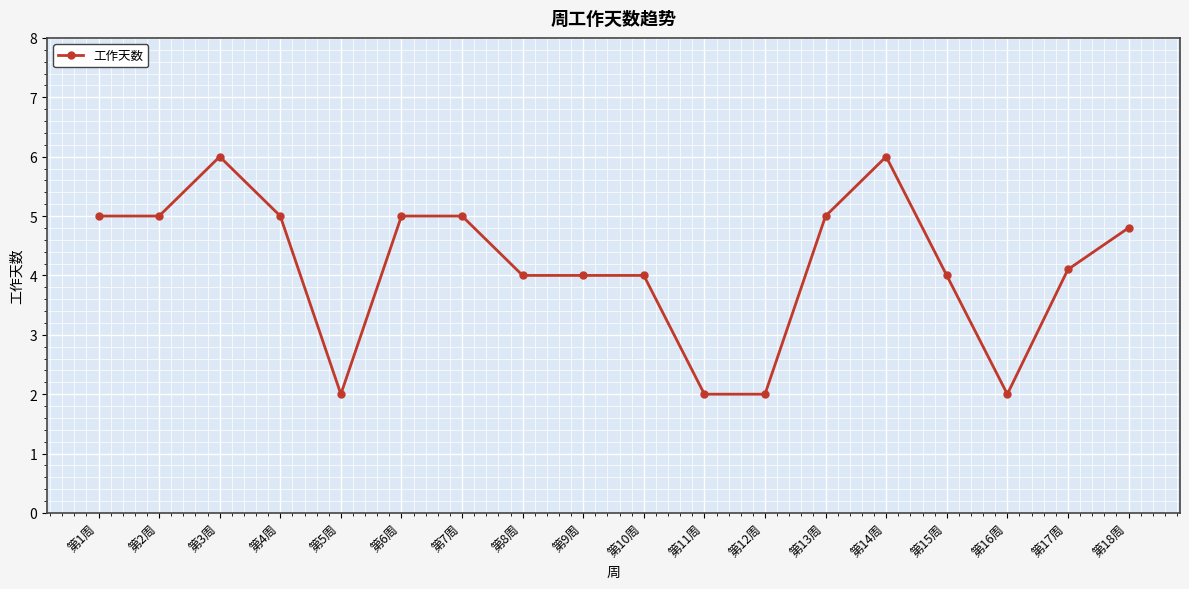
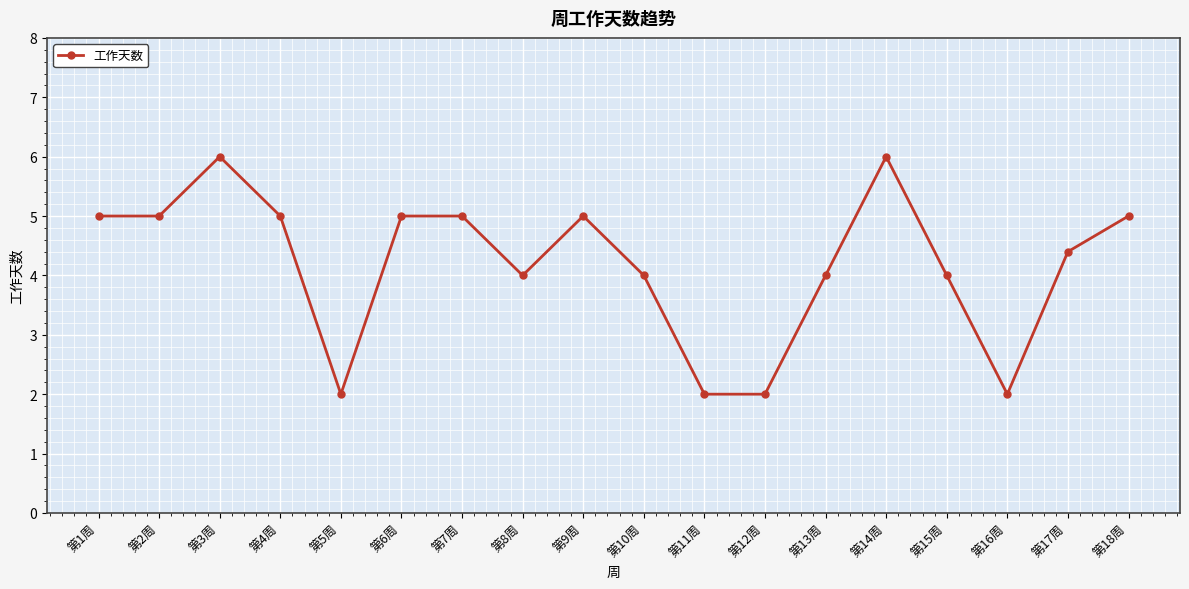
  {
    "第1周": 5.0,
    "第2周": 5.0,
    "第3周": 6.0,
    "第4周": 5.0,
    "第5周": 2.0,
    "第6周": 5.0,
    "第7周": 5.0,
    "第8周": 4.0,
-   "第9周": 4,
+   "第9周": 5,
    "第10周": 4.0,
    "第11周": 2.0,
    "第12周": 2.0,
-   "第13周": 5,
+   "第13周": 4,
    "第14周": 6.0,
    "第15周": 4.0,
    "第16周": 2.0,
-   "第17周": 4.1,
-   "第18周": 4.8
+   "第17周": 4.4,
+   "第18周": 5.0
  }
